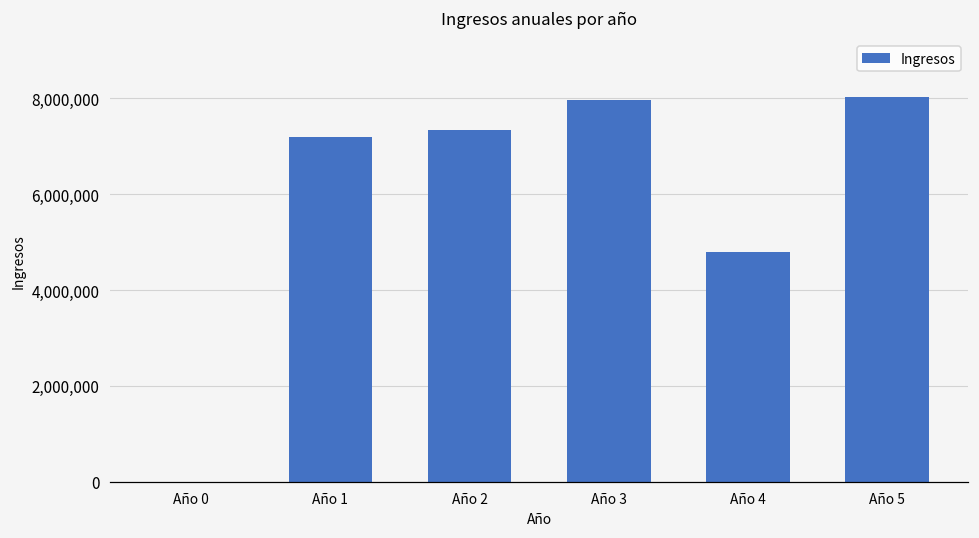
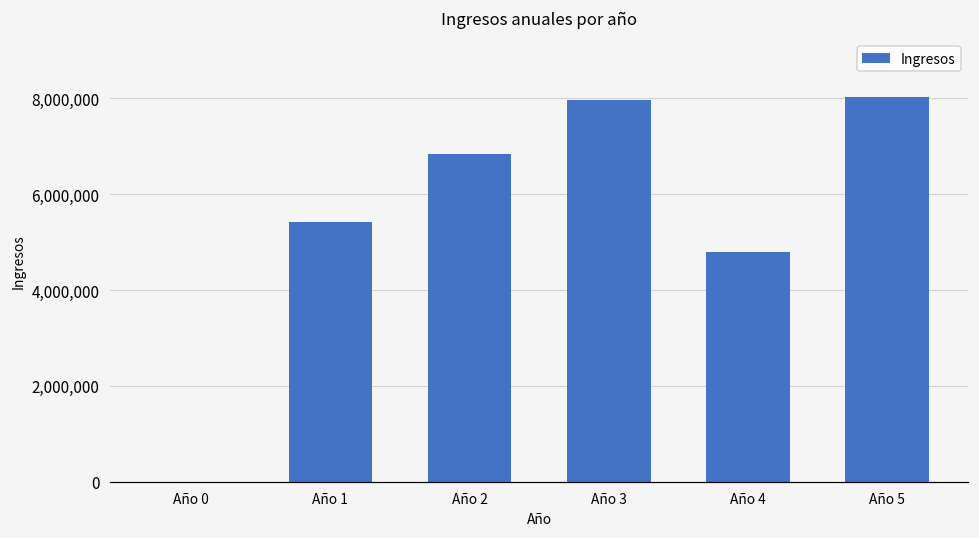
  {
    "Año 0": "0",
-   "Año 1": "7,200,000",
-   "Año 2": "7,300,000",
+   "Año 1": "5,400,000",
+   "Año 2": "6,800,000",
    "Año 3": "8,000,000",
    "Año 4": "4,800,000",
    "Año 5": "8,000,000"
  }
